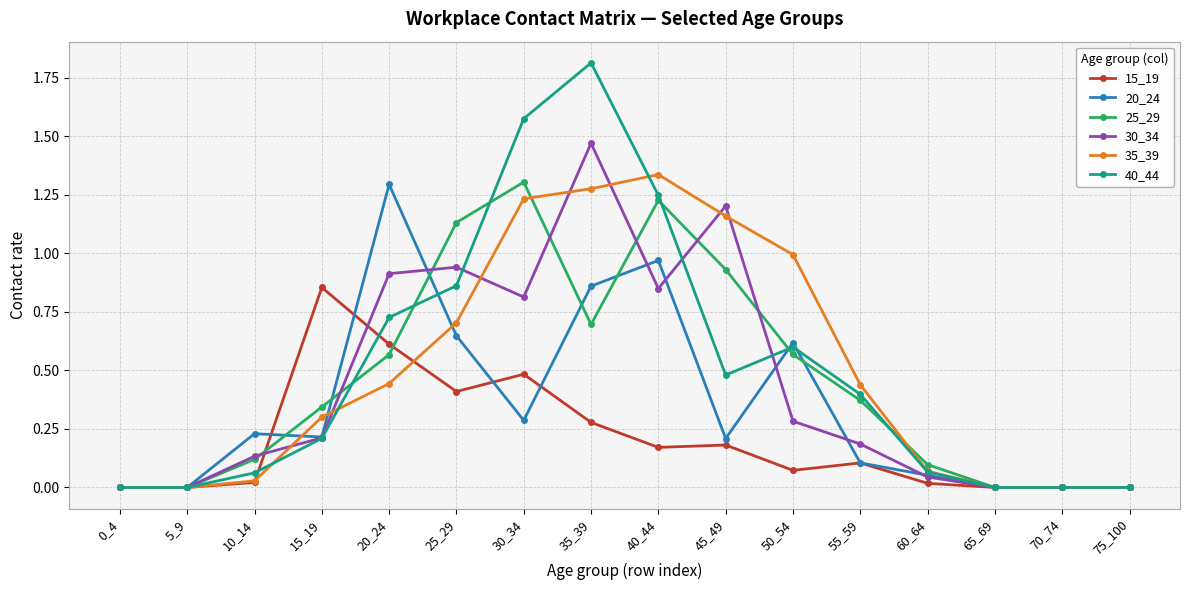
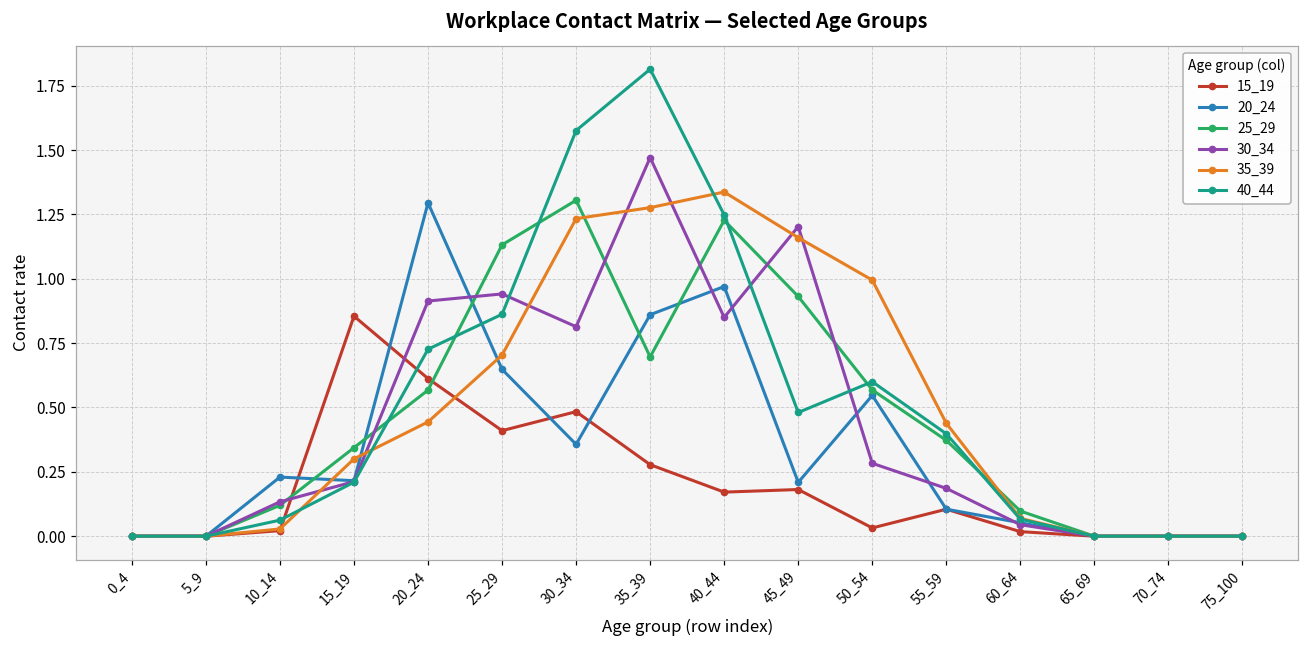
  {
    "15_19": {
      "15_19": 0.85,
      "20_24": 0.61,
      "25_29": 0.41,
      "30_34": 0.48,
      "35_39": 0.28,
      "40_44": 0.17,
      "45_49": 0.18,
-     "50_54": 0.07,
+     "50_54": 0.03,
      "60_64": 0.02
    },
    "20_24": {
      "10_14": 0.23,
      "20_24": 1.29,
      "25_29": 0.65,
-     "30_34": 0.29,
+     "30_34": 0.36,
      "35_39": 0.86,
      "40_44": 0.97,
      "45_49": 0.21,
-     "50_54": 0.62
+     "50_54": 0.55
    },
    "30_34": {
      "10_14": 0.13,
      "20_24": 0.91,
      "25_29": 0.94,
      "30_34": 0.81,
      "35_39": 1.47,
      "40_44": 0.85,
      "45_49": 1.20,
      "50_54": 0.28,
      "55_59": 0.19
    },
    "35_39": {
      "15_19": 0.30,
      "20_24": 0.44,
      "25_29": 0.70,
      "30_34": 1.23,
      "35_39": 1.28,
      "40_44": 1.34,
      "45_49": 1.16,
      "50_54": 0.99,
      "55_59": 0.44
    }
  }
